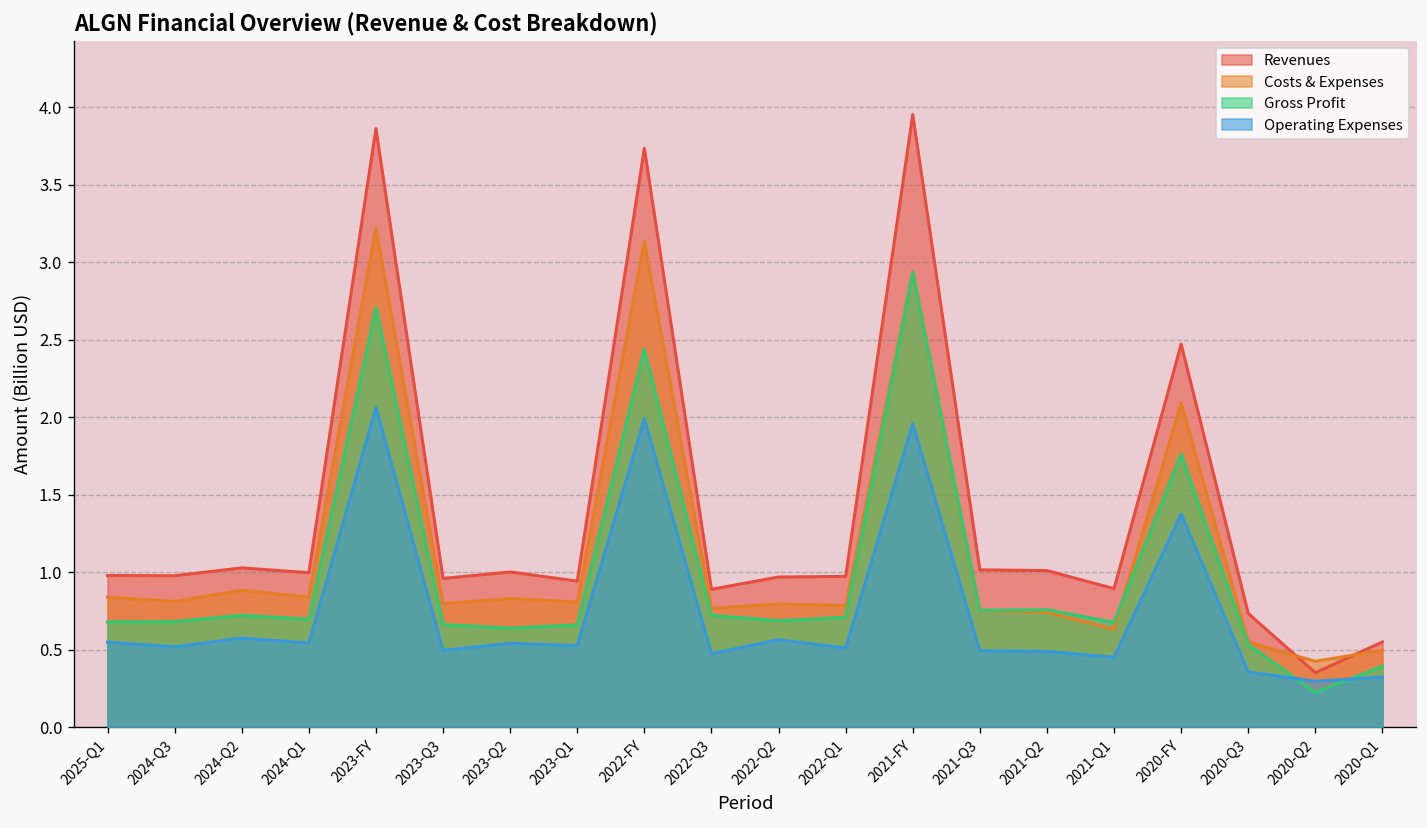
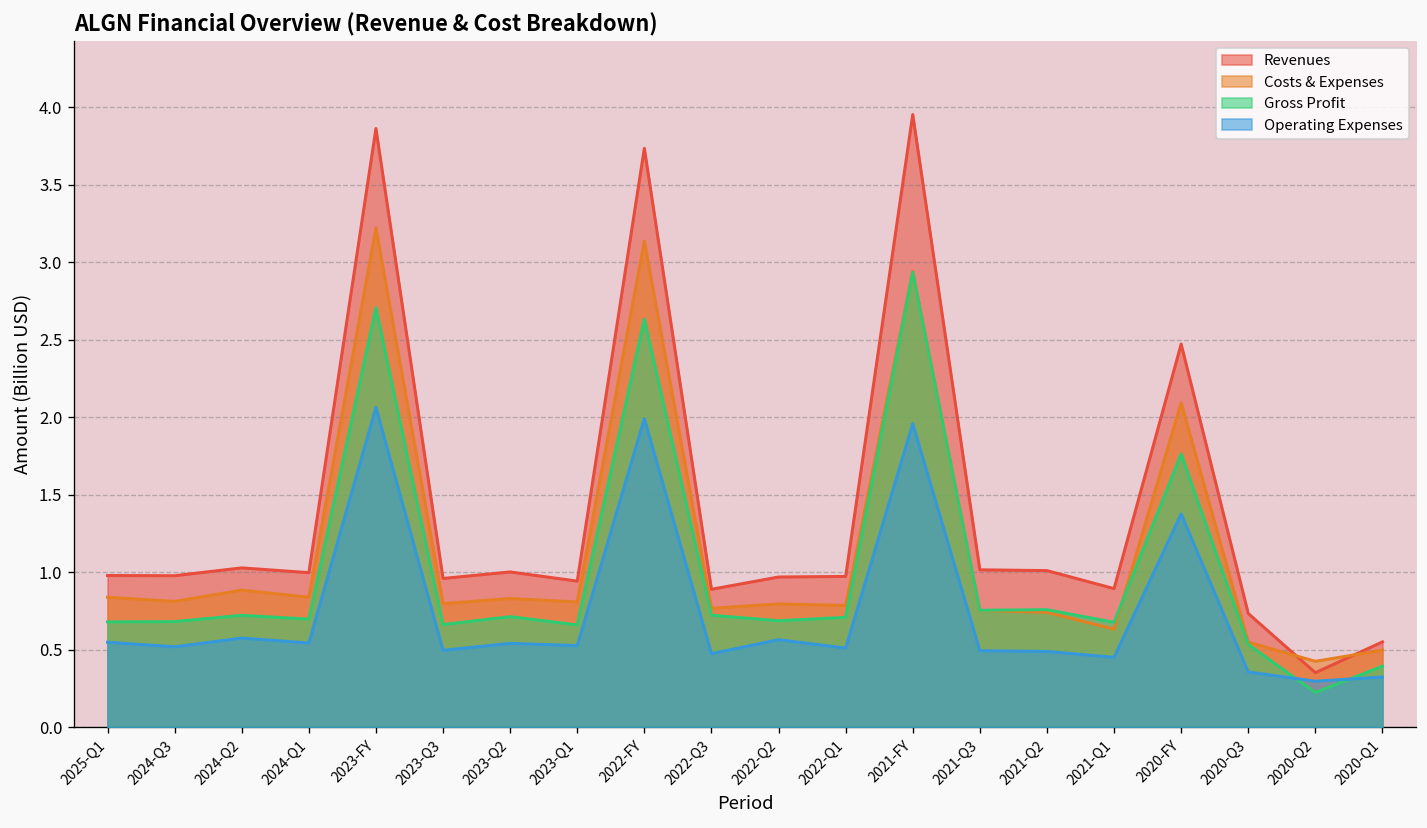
  {
    "Gross Profit": {
      "2025-Q1": 0.68,
      "2024-Q3": 0.68,
      "2024-Q2": 0.72,
      "2024-Q1": 0.70,
      "2023-FY": 2.71,
      "2023-Q3": 0.66,
-     "2023-Q2": 0.64,
+     "2023-Q2": 0.71,
      "2023-Q1": 0.66,
-     "2022-FY": 2.44,
+     "2022-FY": 2.63,
      "2022-Q3": 0.72,
      "2022-Q2": 0.69,
      "2022-Q1": 0.71,
      "2021-Q1": 0.68,
      "2020-FY": 1.76,
      "2020-Q2": 0.22,
      "2020-Q1": 0.39
    },
    "Operating Expenses": {
      "2025-Q1": 0.55,
      "2024-Q3": 0.52,
      "2024-Q2": 0.58,
      "2024-Q1": 0.54,
      "2023-FY": 2.06,
      "2023-Q3": 0.50,
      "2023-Q2": 0.54,
      "2023-Q1": 0.53,
      "2022-FY": 1.99,
      "2022-Q3": 0.48,
      "2022-Q2": 0.57,
      "2022-Q1": 0.51,
      "2021-FY": 1.96,
      "2021-Q3": 0.49,
      "2021-Q2": 0.49,
      "2021-Q1": 0.45,
      "2020-FY": 1.38,
      "2020-Q3": 0.36,
      "2020-Q2": 0.30,
      "2020-Q1": 0.32
    }
  }
